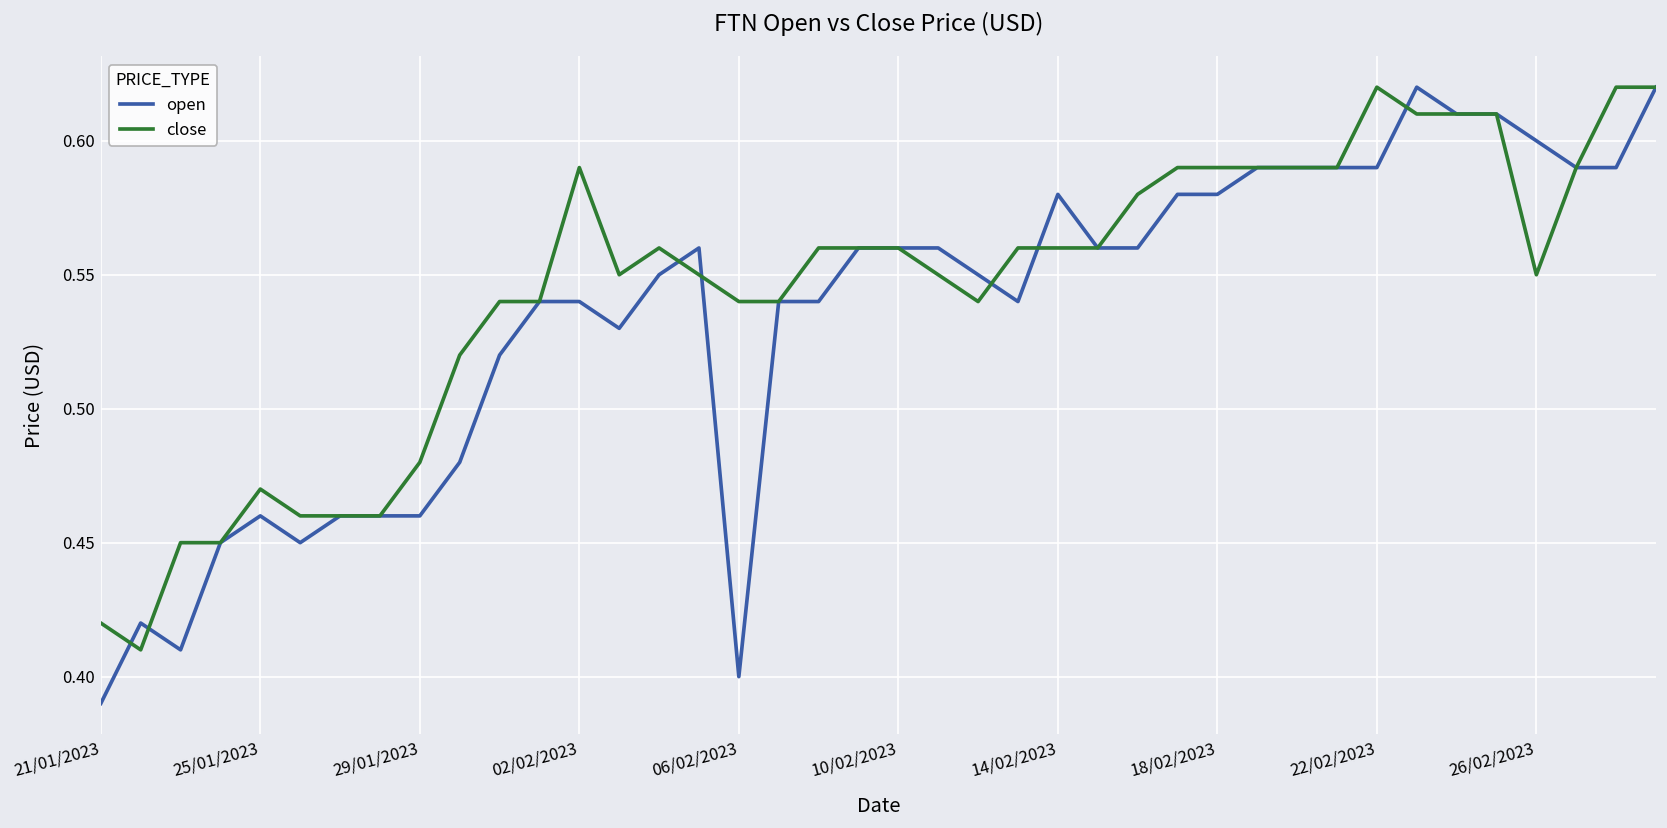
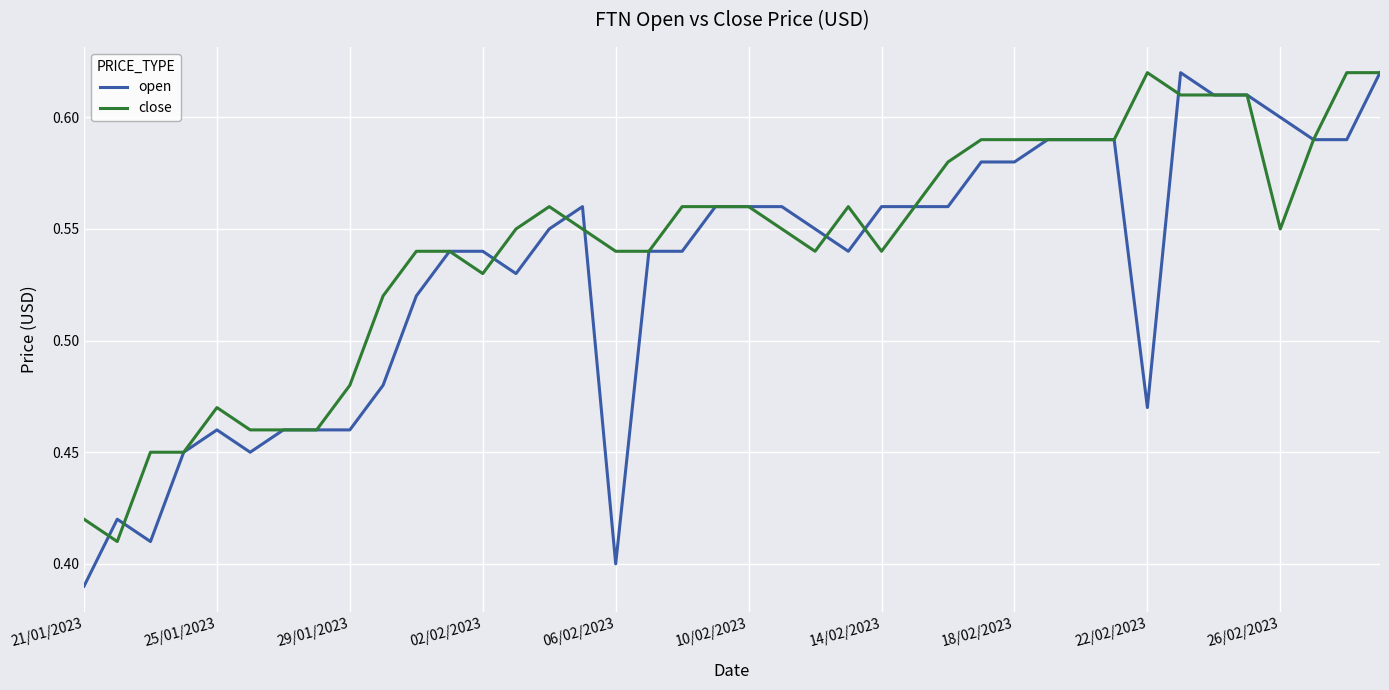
  {
    "open": {
      "21/01/2023": 0.39,
      "25/01/2023": 0.46,
      "29/01/2023": 0.46,
      "02/02/2023": 0.54,
      "06/02/2023": 0.40,
-     "14/02/2023": 0.58,
+     "14/02/2023": 0.56,
      "18/02/2023": 0.58,
-     "22/02/2023": 0.59,
+     "22/02/2023": 0.47,
      "26/02/2023": 0.60
    },
    "close": {
      "21/01/2023": 0.42,
      "25/01/2023": 0.47,
      "29/01/2023": 0.48,
-     "02/02/2023": 0.59,
+     "02/02/2023": 0.53,
      "06/02/2023": 0.54,
-     "14/02/2023": 0.56,
+     "14/02/2023": 0.54,
      "18/02/2023": 0.59,
      "22/02/2023": 0.62,
      "26/02/2023": 0.55
    }
  }
